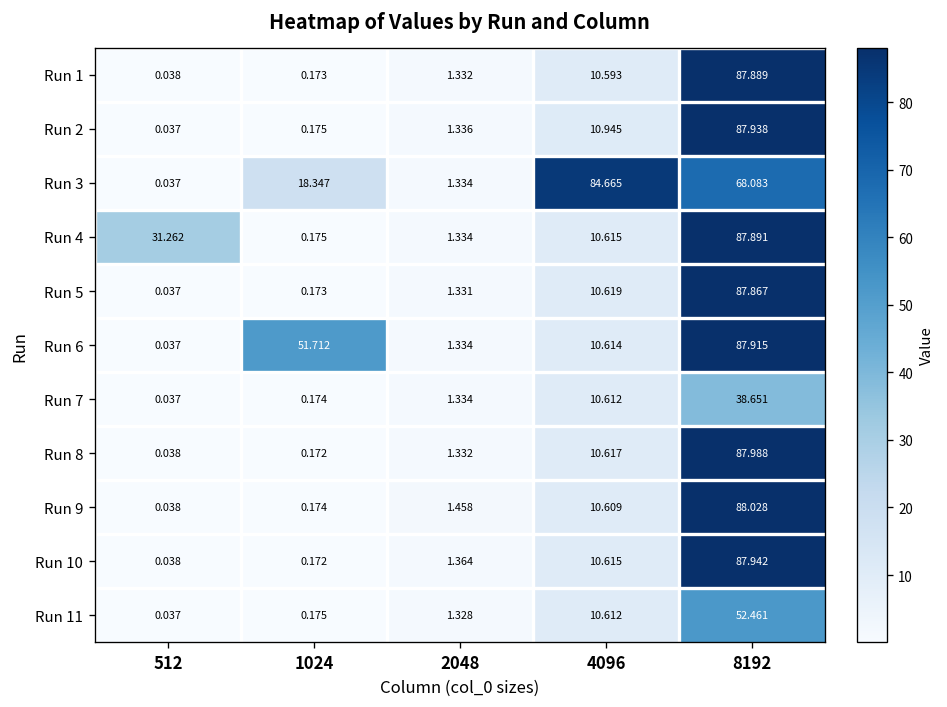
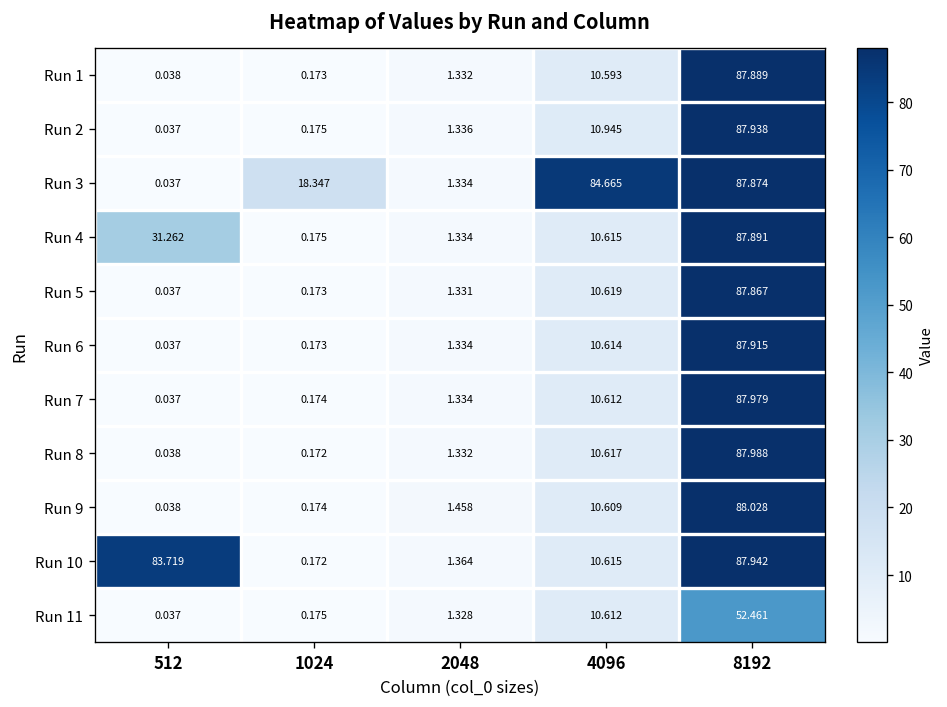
  {
    "Run 1": {
      "512": 0.038,
      "1024": 0.173,
      "2048": 1.332,
      "4096": 10.593,
      "8192": 87.889
    },
    "Run 2": {
      "512": 0.037,
      "1024": 0.175,
      "2048": 1.336,
      "4096": 10.945,
      "8192": 87.938
    },
    "Run 3": {
      "512": 0.037,
      "1024": 18.347,
      "2048": 1.334,
      "4096": 84.665,
-     "8192": 68.083
+     "8192": 87.874
    },
    "Run 4": {
      "512": 31.262,
      "1024": 0.175,
      "2048": 1.334,
      "4096": 10.615,
      "8192": 87.891
    },
    "Run 5": {
      "512": 0.037,
      "1024": 0.173,
      "2048": 1.331,
      "4096": 10.619,
      "8192": 87.867
    },
    "Run 6": {
      "512": 0.037,
-     "1024": 51.712,
+     "1024": 0.173,
      "2048": 1.334,
      "4096": 10.614,
      "8192": 87.915
    },
    "Run 7": {
      "512": 0.037,
      "1024": 0.174,
      "2048": 1.334,
      "4096": 10.612,
-     "8192": 38.651
+     "8192": 87.979
    },
    "Run 8": {
      "512": 0.038,
      "1024": 0.172,
      "2048": 1.332,
      "4096": 10.617,
      "8192": 87.988
    },
    "Run 9": {
      "512": 0.038,
      "1024": 0.174,
      "2048": 1.458,
      "4096": 10.609,
      "8192": 88.028
    },
    "Run 10": {
-     "512": 0.038,
+     "512": 83.719,
      "1024": 0.172,
      "2048": 1.364,
      "4096": 10.615,
      "8192": 87.942
    },
    "Run 11": {
      "512": 0.037,
      "1024": 0.175,
      "2048": 1.328,
      "4096": 10.612,
      "8192": 52.461
    }
  }
